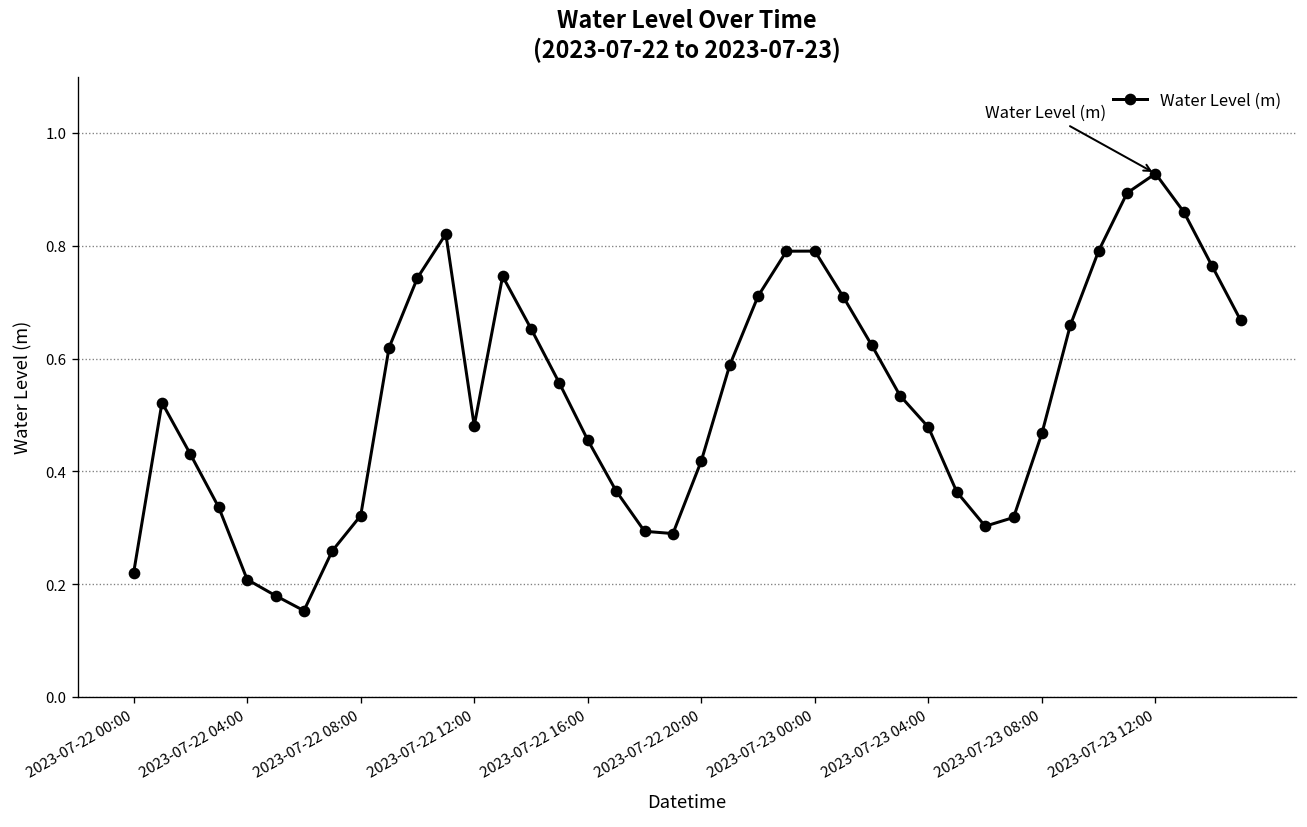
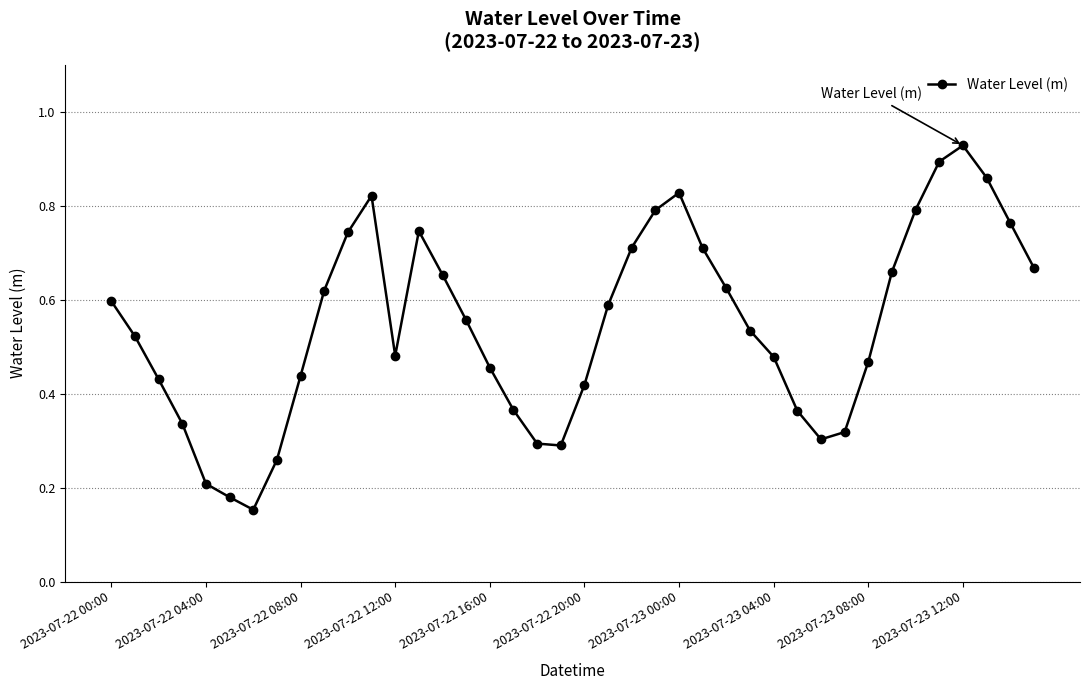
  {
-   "2023-07-22 00:00": 0.22,
+   "2023-07-22 00:00": 0.60,
    "2023-07-22 04:00": 0.21,
-   "2023-07-22 08:00": 0.32,
+   "2023-07-22 08:00": 0.44,
    "2023-07-22 12:00": 0.48,
    "2023-07-22 16:00": 0.46,
    "2023-07-22 20:00": 0.42,
-   "2023-07-23 00:00": 0.79,
+   "2023-07-23 00:00": 0.83,
    "2023-07-23 04:00": 0.48,
    "2023-07-23 08:00": 0.47,
    "2023-07-23 12:00": 0.93
  }
